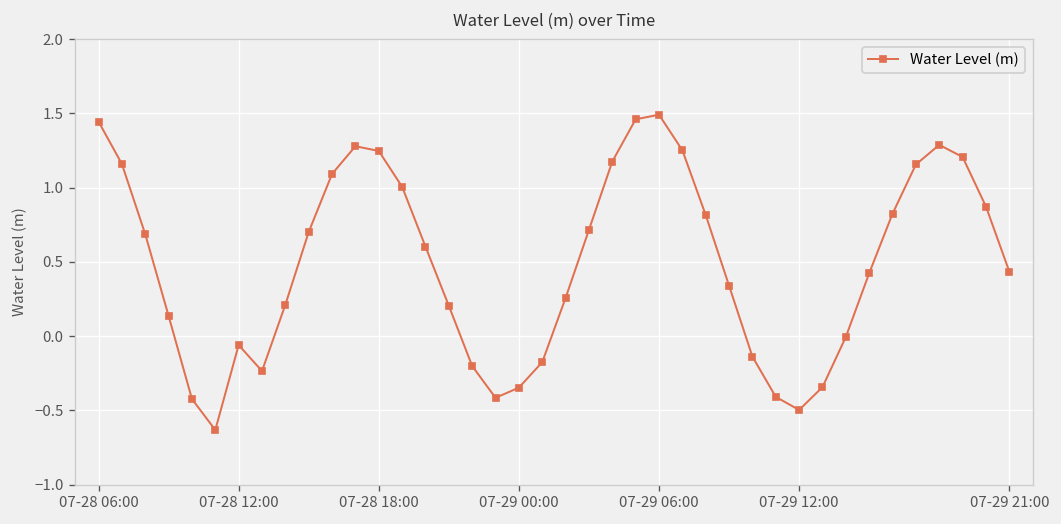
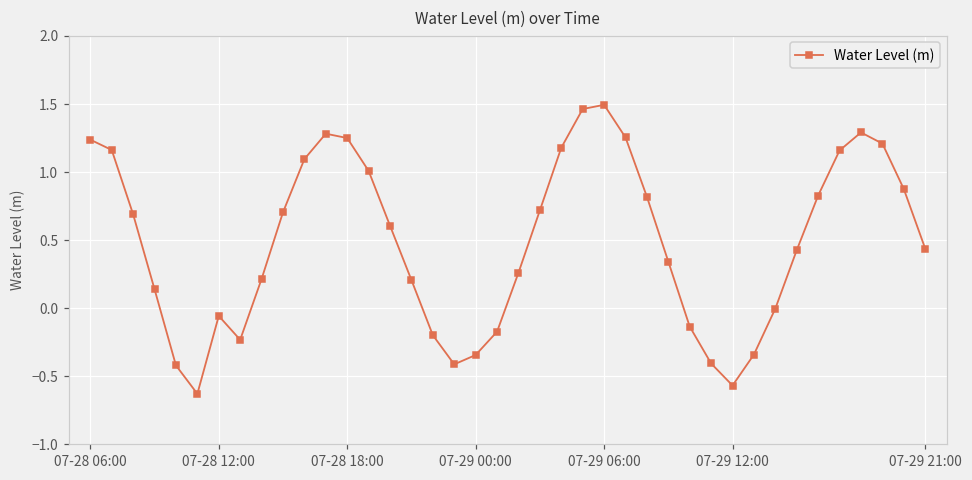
  {
-   "07-28 06:00": 1.45,
+   "07-28 06:00": 1.24,
    "07-28 12:00": -0.06,
    "07-28 18:00": 1.25,
    "07-29 00:00": -0.35,
    "07-29 06:00": 1.49,
-   "07-29 12:00": -0.50,
+   "07-29 12:00": -0.57,
    "07-29 21:00": 0.44
  }
